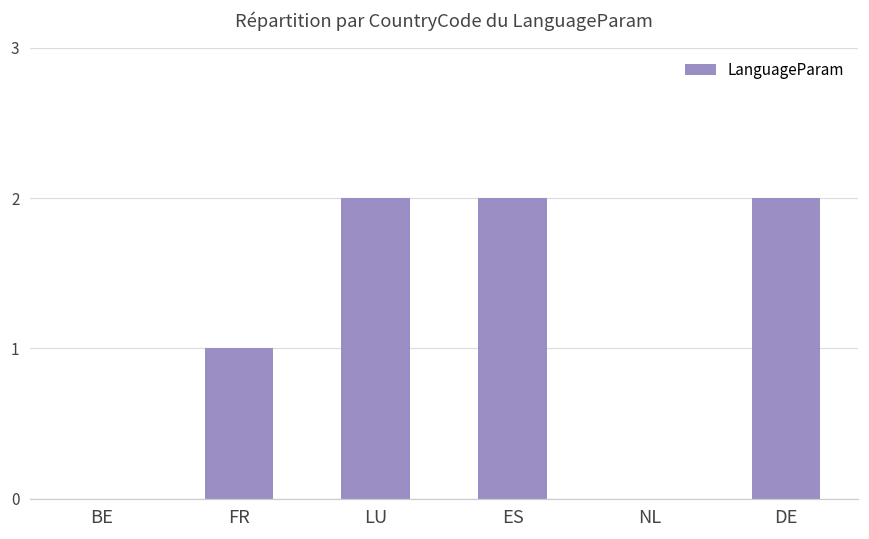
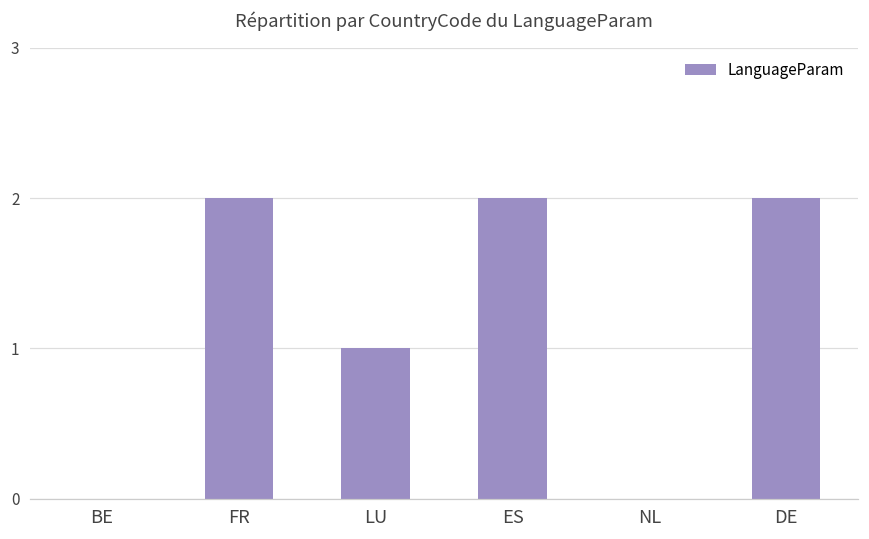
  {
    "BE": 0,
-   "FR": 1,
-   "LU": 2,
+   "FR": 2,
+   "LU": 1,
    "ES": 2,
    "NL": 0,
    "DE": 2
  }
